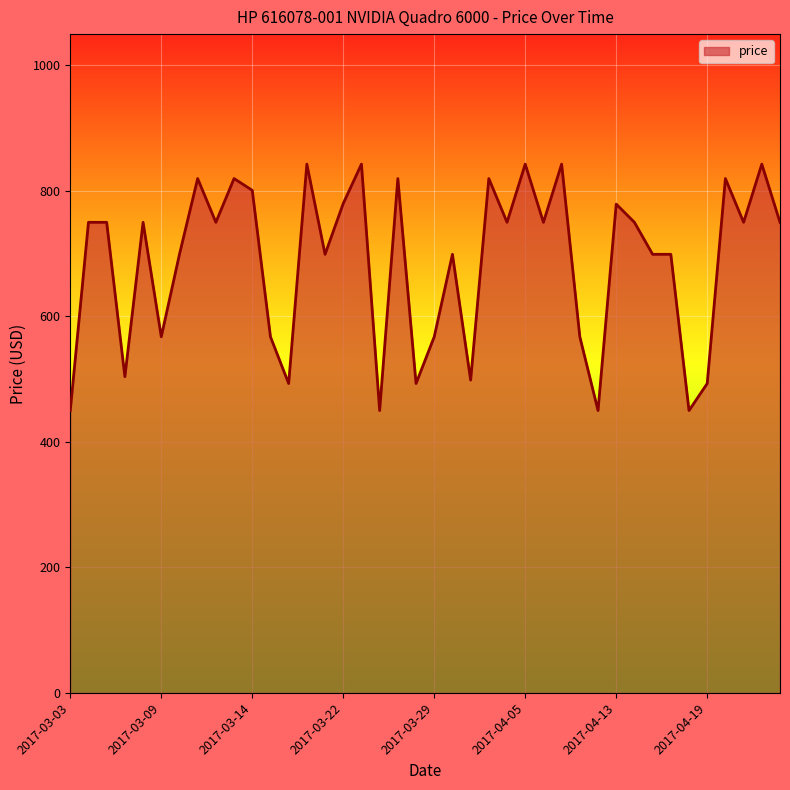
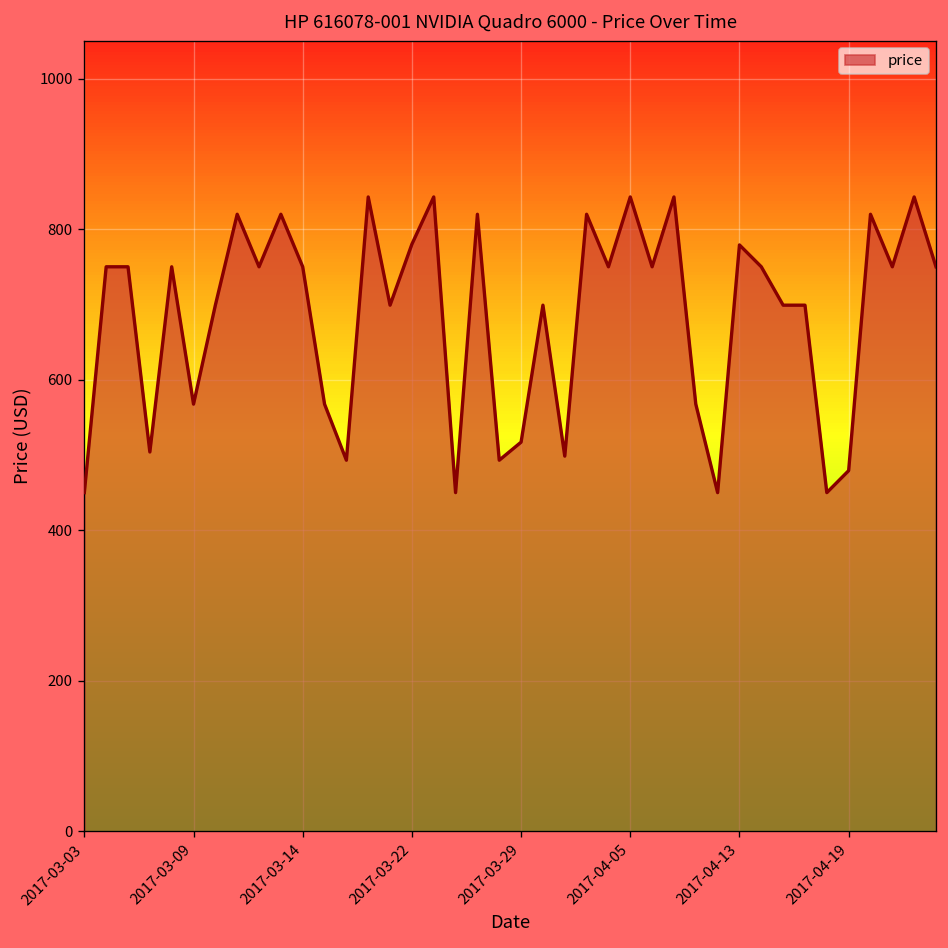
  {
    "2017-03-03": 450,
    "2017-03-09": 570,
-   "2017-03-14": 800,
+   "2017-03-14": 750,
    "2017-03-22": 780,
-   "2017-03-29": 570,
+   "2017-03-29": 520,
    "2017-04-05": 840,
    "2017-04-13": 780,
-   "2017-04-19": 490
+   "2017-04-19": 480
  }
